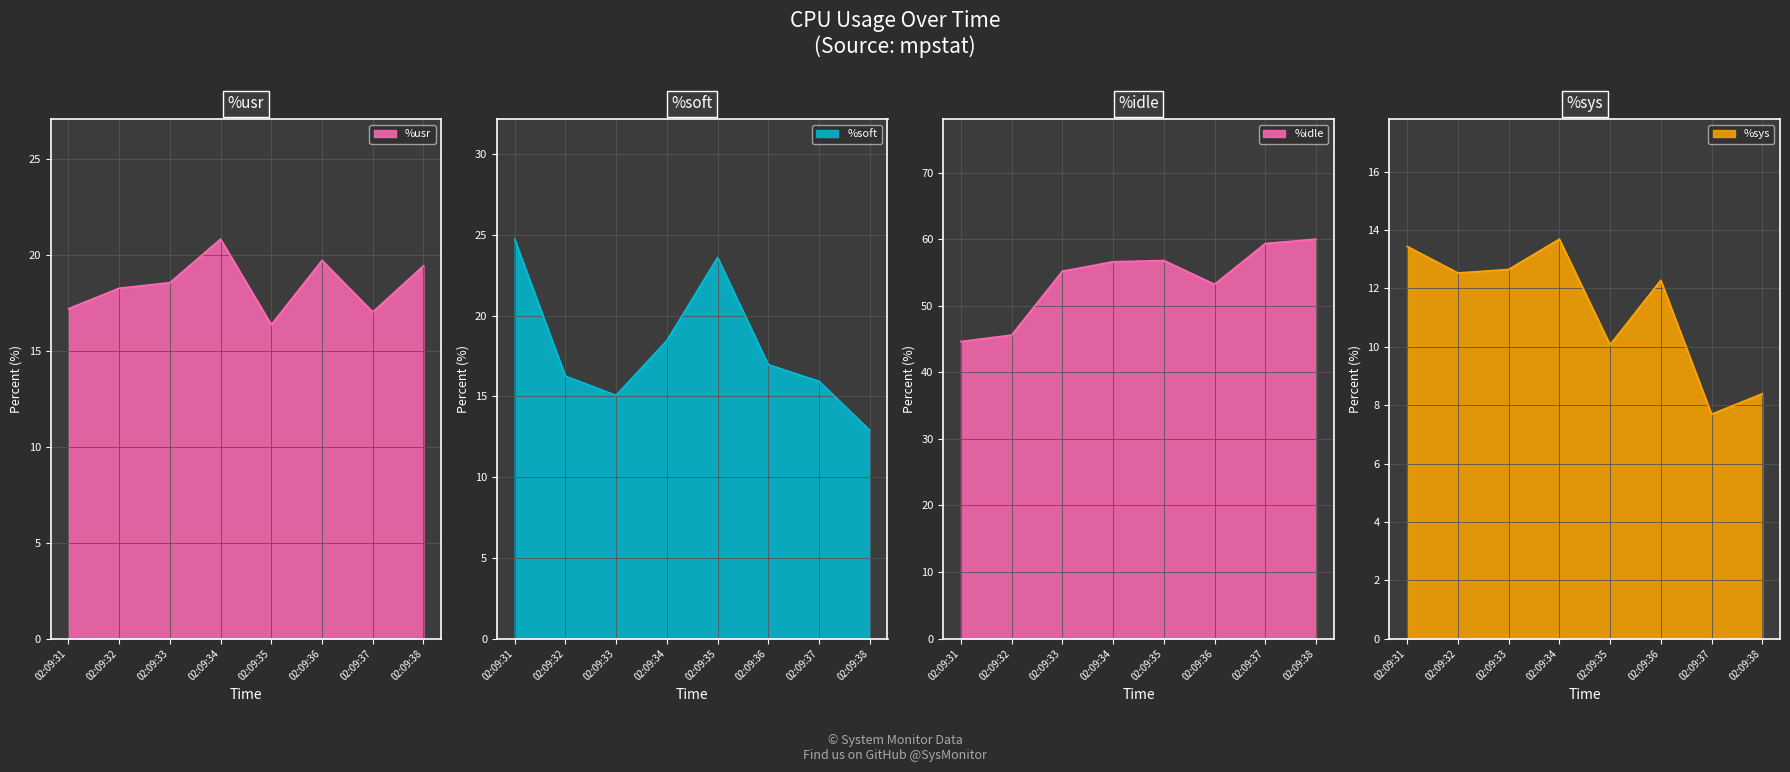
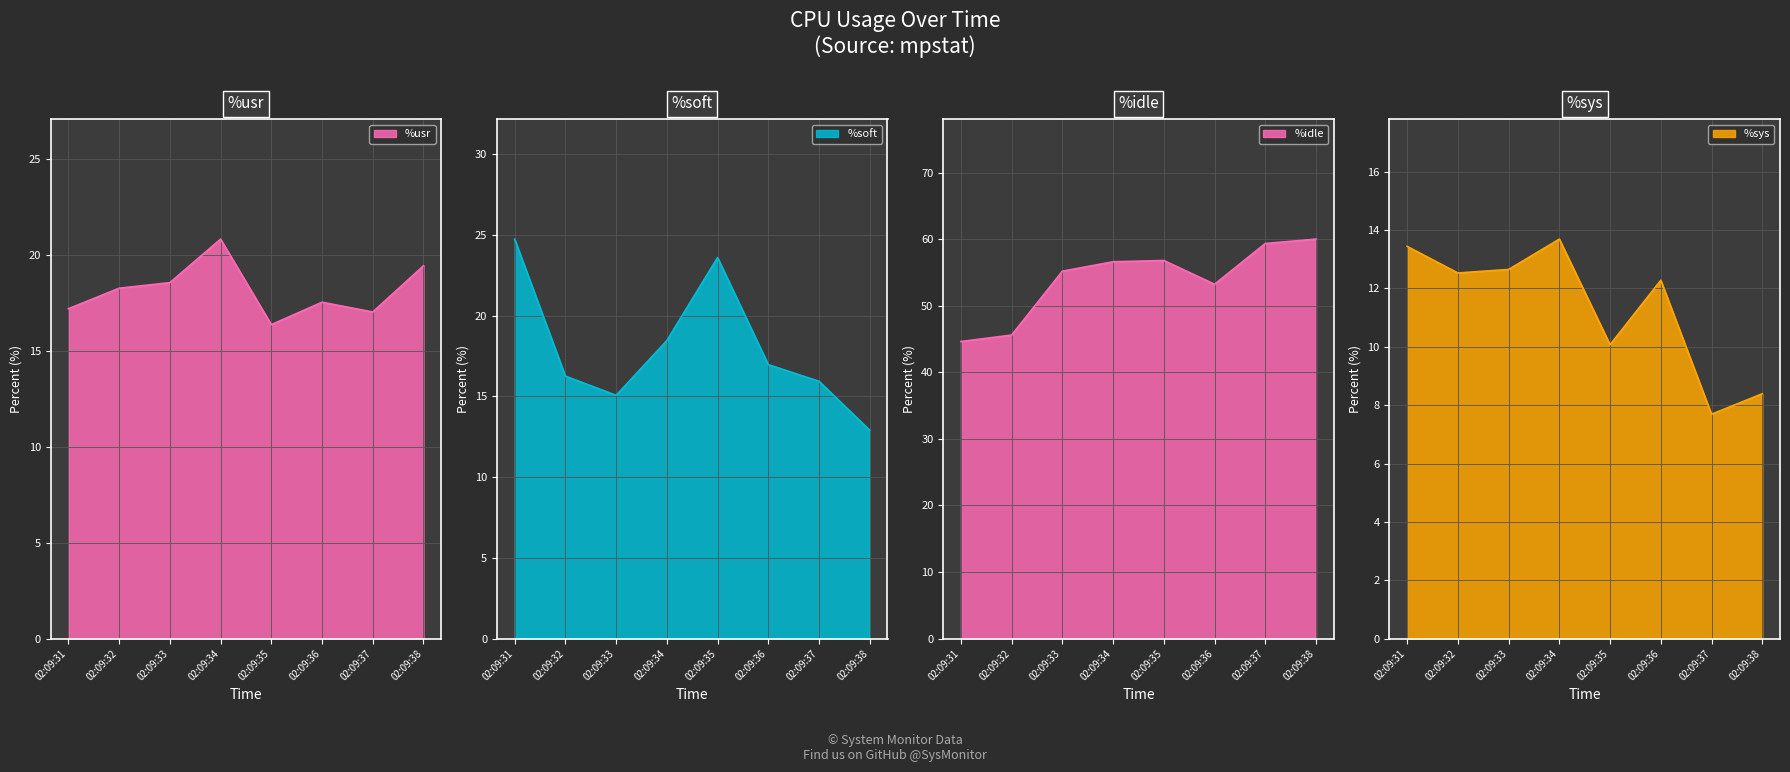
  {
    "%usr": {
      "02:09:31": 17.2,
      "02:09:32": 18.3,
      "02:09:33": 18.6,
      "02:09:34": 20.8,
      "02:09:35": 16.4,
-     "02:09:36": 19.7,
+     "02:09:36": 17.5,
      "02:09:37": 17.0,
      "02:09:38": 19.4
    },
    "%soft": {
      "02:09:31": 24.7,
      "02:09:32": 16.3,
      "02:09:33": 15.1,
      "02:09:34": 18.5,
      "02:09:35": 23.6,
      "02:09:36": 17.0,
      "02:09:37": 15.9,
      "02:09:38": 12.9
    },
    "%idle": {
      "02:09:31": 45,
      "02:09:32": 46,
      "02:09:33": 55,
      "02:09:34": 57,
      "02:09:35": 57,
      "02:09:36": 53,
      "02:09:37": 59,
      "02:09:38": 60
    },
    "%sys": {
      "02:09:31": 13.4,
      "02:09:32": 12.5,
      "02:09:33": 12.7,
      "02:09:34": 13.7,
      "02:09:35": 10.1,
      "02:09:36": 12.3,
      "02:09:37": 7.7,
      "02:09:38": 8.4
    }
  }
